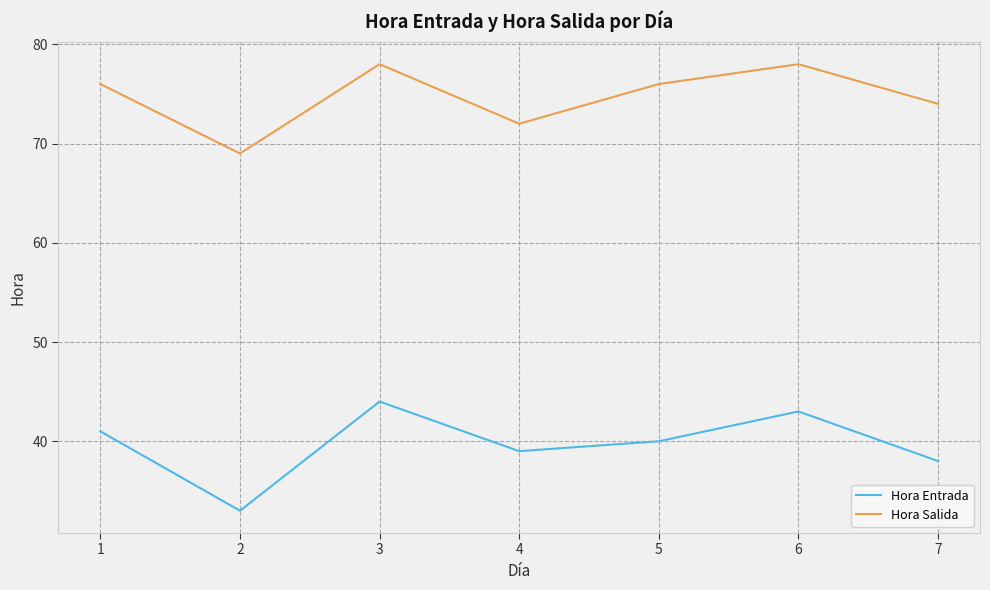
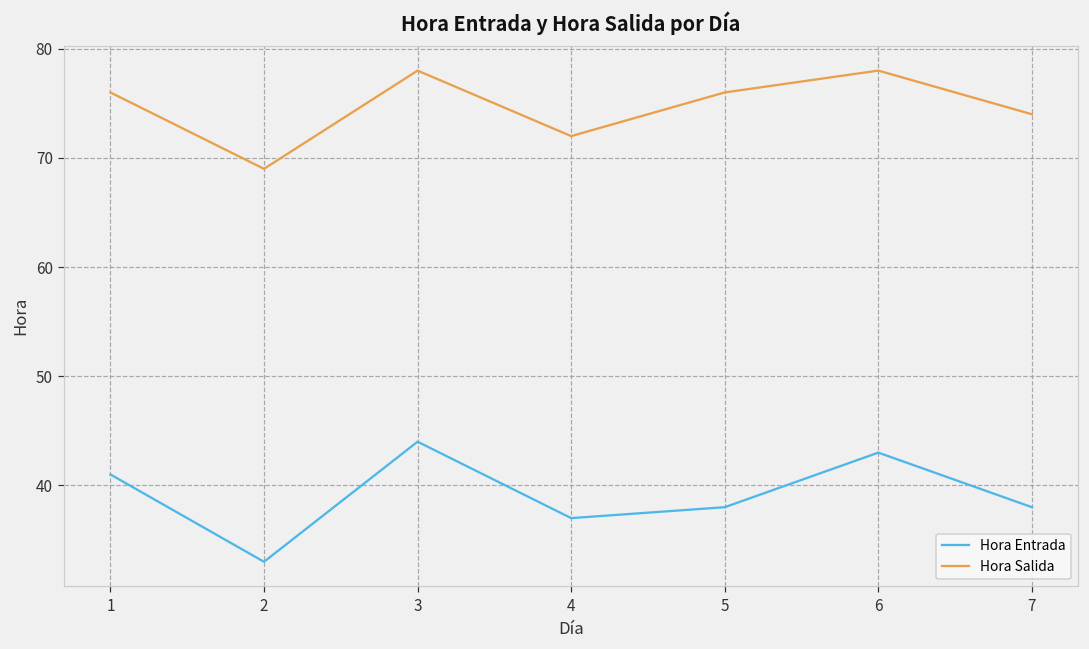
  {
    "Hora Entrada": {
      "1": 41,
      "2": 33,
      "3": 44,
-     "4": 39,
-     "5": 40,
+     "4": 37,
+     "5": 38,
      "6": 43,
      "7": 38
    },
    "Hora Salida": {
      "1": 76,
      "2": 69,
      "3": 78,
      "4": 72,
      "5": 76,
      "6": 78,
      "7": 74
    }
  }
